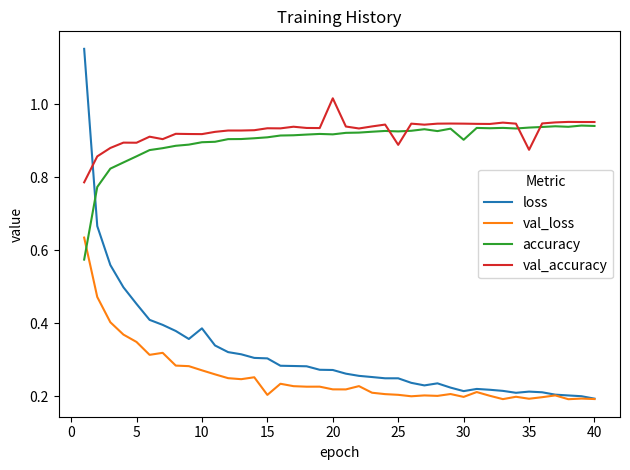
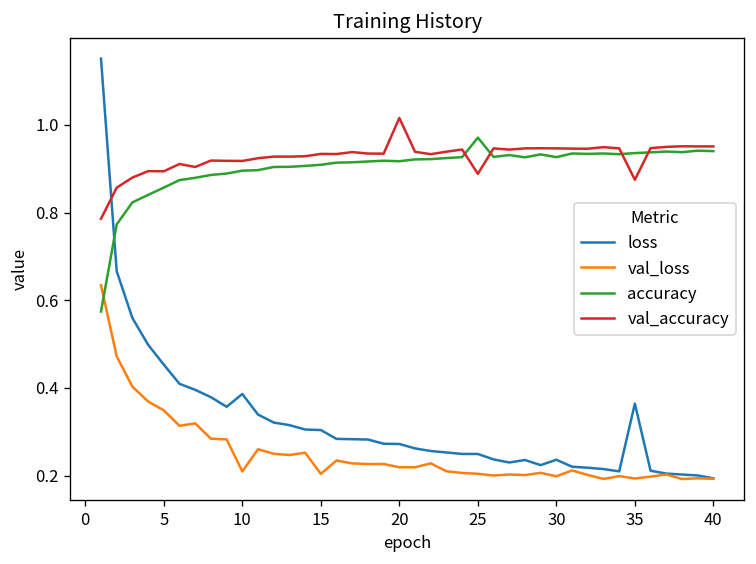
  {
    "loss": {
      "5": 0.45,
      "10": 0.39,
      "15": 0.30,
      "20": 0.27,
      "25": 0.25,
-     "30": 0.21,
-     "35": 0.21
+     "30": 0.24,
+     "35": 0.36
    },
    "val_loss": {
      "5": 0.35,
-     "10": 0.27,
+     "10": 0.21,
      "15": 0.20,
      "20": 0.22,
      "25": 0.20,
      "30": 0.20,
      "35": 0.19
    },
    "accuracy": {
      "5": 0.86,
      "10": 0.90,
      "15": 0.91,
      "20": 0.92,
-     "25": 0.93,
-     "30": 0.90,
+     "25": 0.97,
+     "30": 0.93,
      "35": 0.94,
      "40": 0.94
    },
    "val_accuracy": {
      "5": 0.89,
      "10": 0.92,
      "15": 0.93,
      "20": 1.02,
      "25": 0.89,
      "30": 0.95,
      "35": 0.87,
      "40": 0.95
    }
  }
